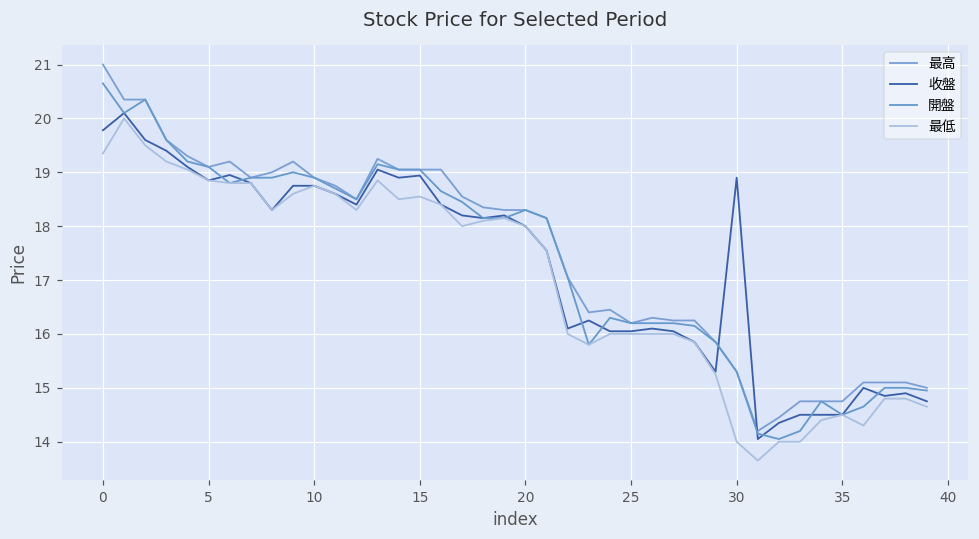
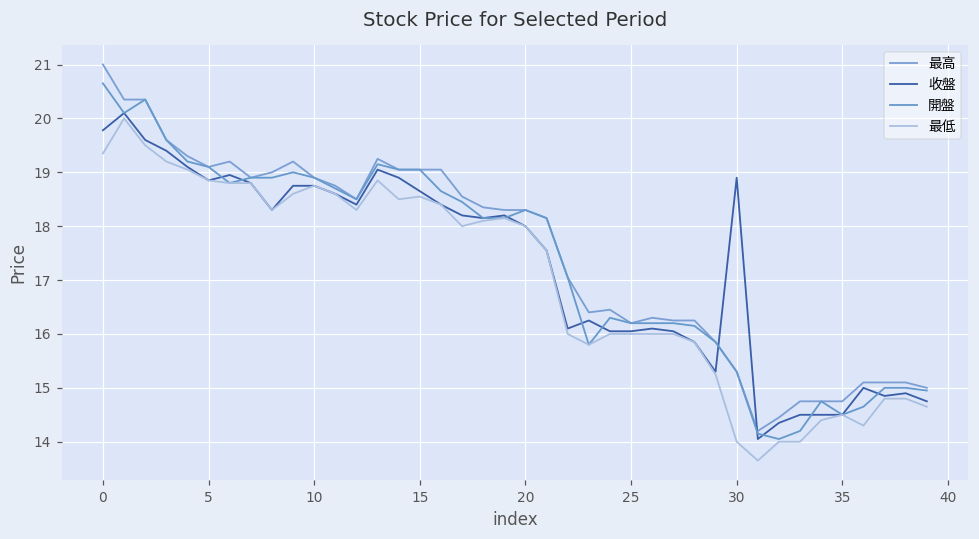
  {
    "收盤": {
      "0": 19.8,
-     "15": 18.9,
+     "15": 18.7,
      "30": 18.9
    }
  }
